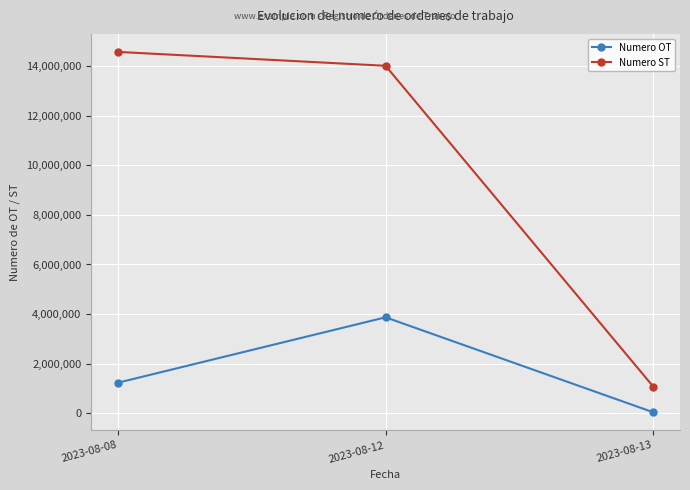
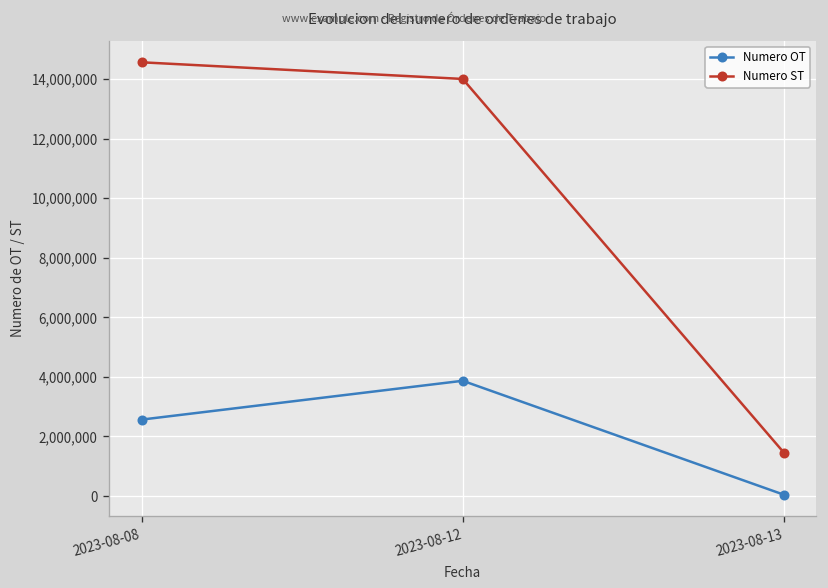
  {
    "Numero OT": {
-     "2023-08-08": "1,200,000",
+     "2023-08-08": "2,600,000",
      "2023-08-12": "3,900,000",
      "2023-08-13": "0"
    },
    "Numero ST": {
      "2023-08-08": "14,600,000",
      "2023-08-12": "14,000,000",
-     "2023-08-13": "1,100,000"
+     "2023-08-13": "1,500,000"
    }
  }
